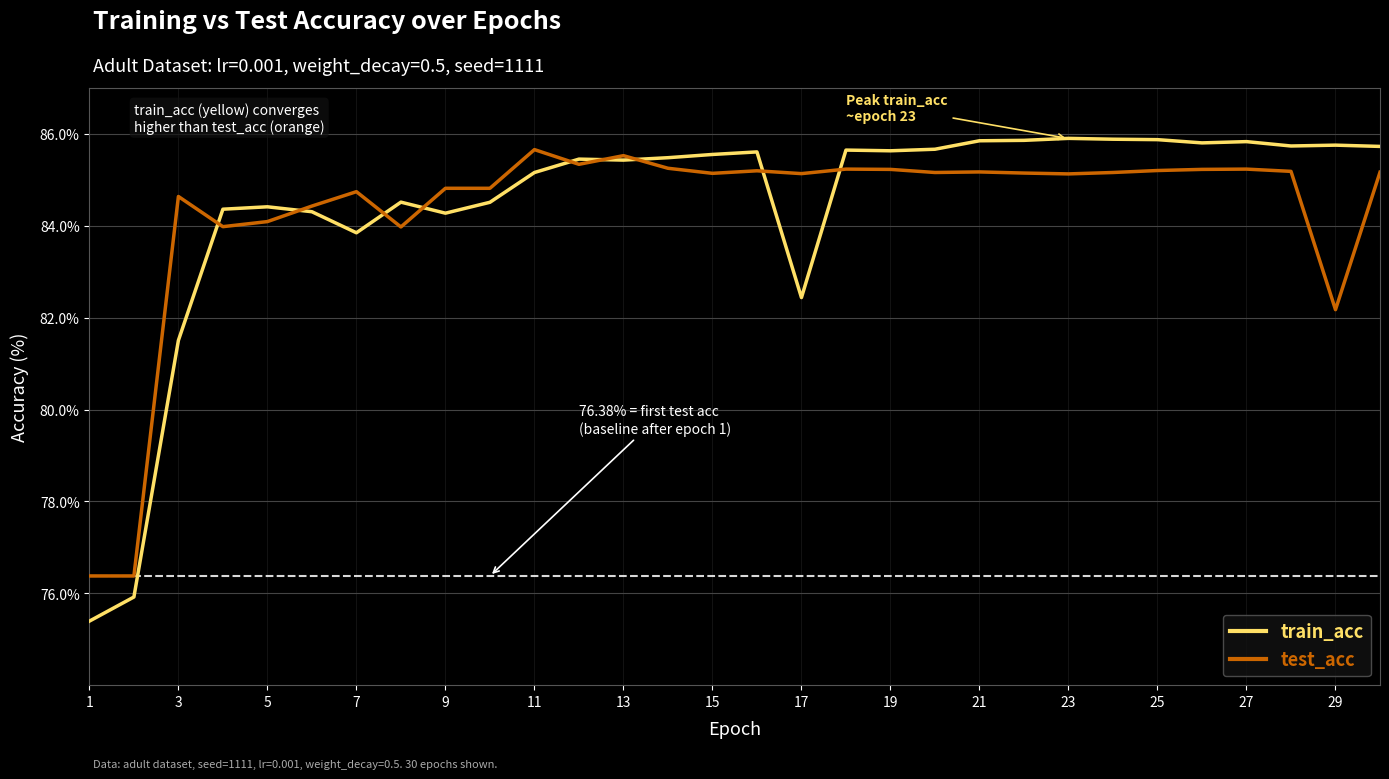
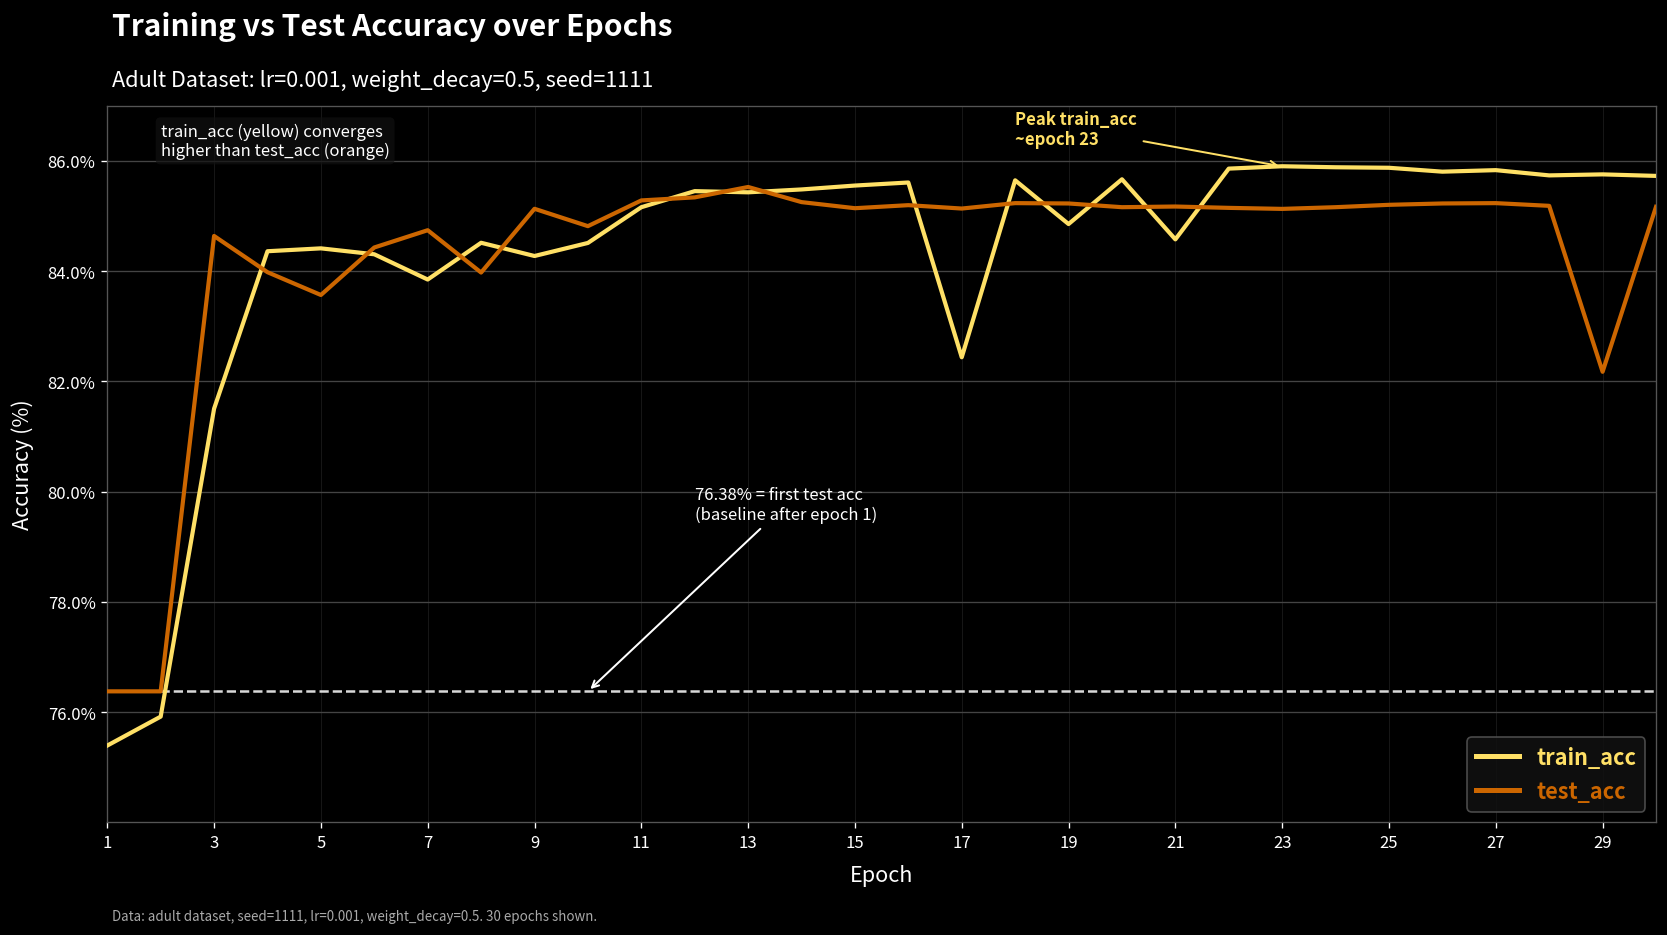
  {
    "train_acc": {
      "1": "75.4%",
      "3": "81.5%",
      "5": "84.4%",
      "7": "83.8%",
      "9": "84.3%",
      "11": "85.2%",
      "13": "85.4%",
      "15": "85.6%",
      "17": "82.4%",
-     "19": "85.6%",
-     "21": "85.9%",
+     "19": "84.9%",
+     "21": "84.6%",
      "23": "85.9%",
      "25": "85.9%",
      "27": "85.8%",
      "29": "85.8%"
    },
    "test_acc": {
      "1": "76.4%",
      "3": "84.6%",
-     "5": "84.1%",
+     "5": "83.6%",
      "7": "84.7%",
-     "9": "84.8%",
-     "11": "85.7%",
+     "9": "85.1%",
+     "11": "85.3%",
      "13": "85.5%",
      "15": "85.1%",
      "17": "85.1%",
      "19": "85.2%",
      "21": "85.2%",
      "23": "85.1%",
      "25": "85.2%",
      "27": "85.2%",
      "29": "82.2%"
    }
  }
